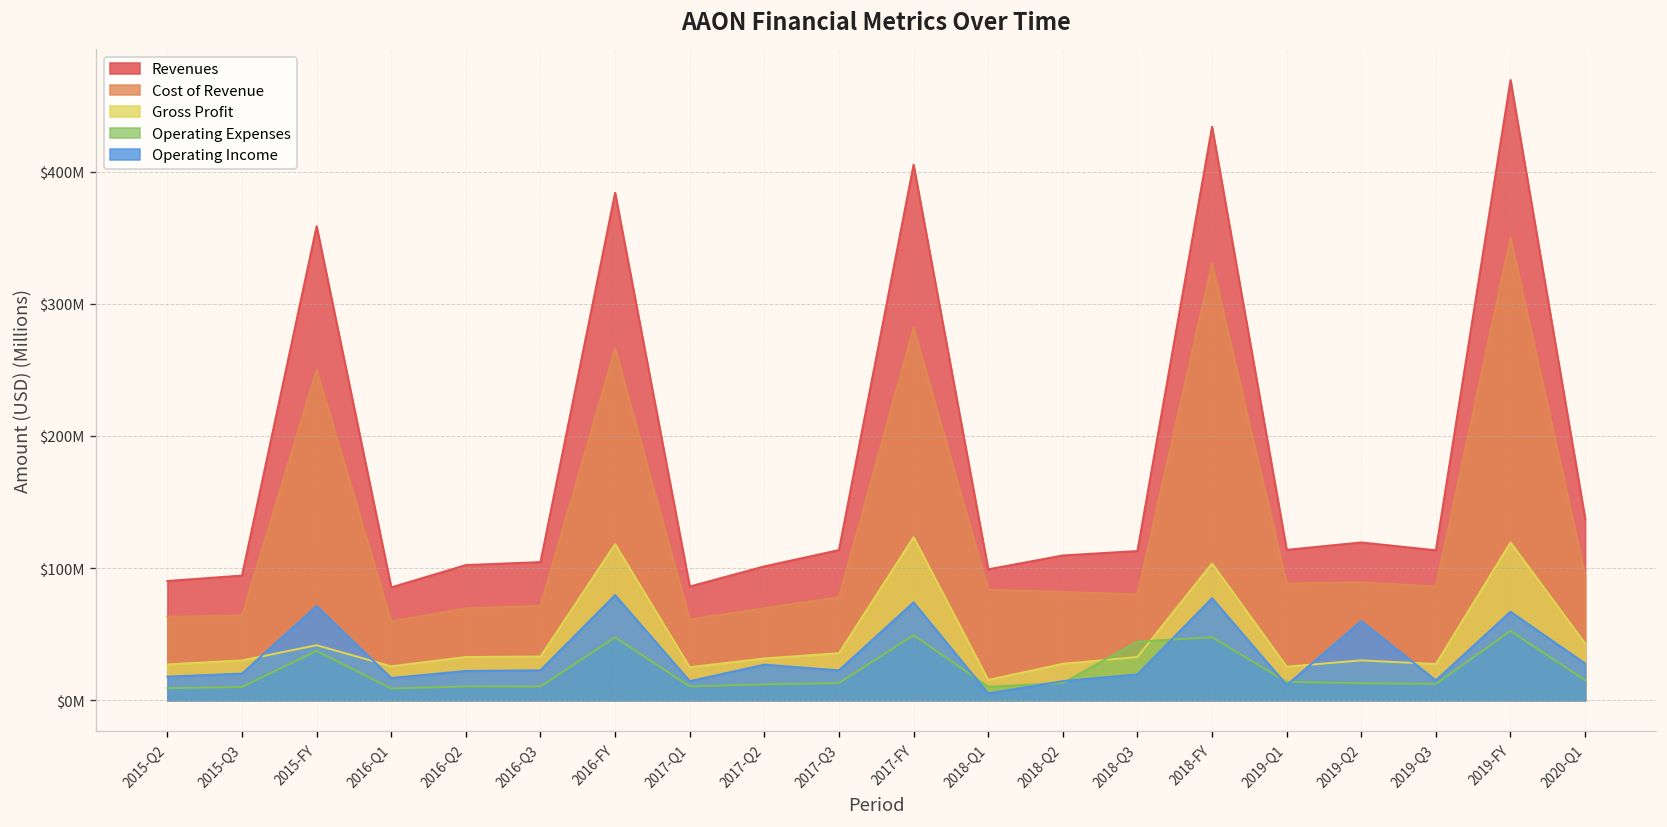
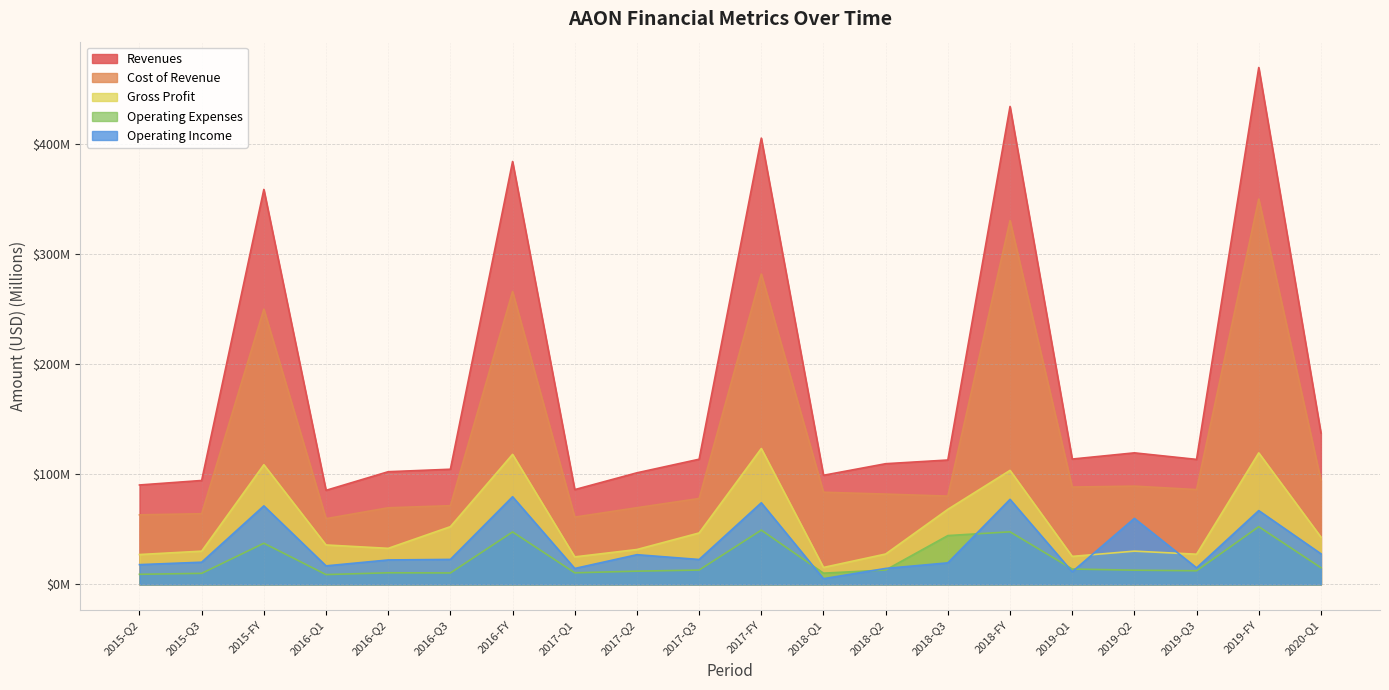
  {
    "Gross Profit": {
      "2015-Q2": "$27000000",
      "2015-Q3": "$30000000",
-     "2015-FY": "$42000000",
-     "2016-Q1": "$26000000",
+     "2015-FY": "$109000000",
+     "2016-Q1": "$36000000",
      "2016-Q2": "$33000000",
-     "2016-Q3": "$33000000",
+     "2016-Q3": "$52000000",
      "2016-FY": "$118000000",
      "2017-Q1": "$25000000",
      "2017-Q2": "$32000000",
-     "2017-Q3": "$36000000",
+     "2017-Q3": "$47000000",
      "2017-FY": "$123000000",
      "2018-Q1": "$15000000",
      "2018-Q2": "$28000000",
-     "2018-Q3": "$33000000",
+     "2018-Q3": "$68000000",
      "2018-FY": "$104000000",
      "2019-Q1": "$25000000",
      "2019-Q2": "$30000000",
      "2019-Q3": "$27000000",
      "2019-FY": "$119000000",
      "2020-Q1": "$43000000"
    },
    "Operating Expenses": {
      "2015-Q2": "$9000000",
      "2015-Q3": "$10000000",
      "2015-FY": "$37000000",
      "2016-Q1": "$9000000",
      "2016-Q2": "$11000000",
      "2016-Q3": "$10000000",
      "2016-FY": "$48000000",
      "2017-Q1": "$11000000",
      "2017-Q2": "$12000000",
      "2017-Q3": "$13000000",
      "2017-FY": "$49000000",
      "2018-Q1": "$10000000",
      "2018-Q3": "$44000000",
      "2018-FY": "$48000000",
      "2019-Q1": "$14000000",
      "2019-Q2": "$13000000",
      "2019-Q3": "$12000000",
      "2019-FY": "$52000000",
      "2020-Q1": "$15000000"
    },
    "Operating Income": {
      "2015-Q2": "$18000000",
      "2015-Q3": "$20000000",
      "2015-FY": "$71000000",
      "2016-Q1": "$17000000",
      "2016-Q2": "$22000000",
      "2016-Q3": "$23000000",
      "2016-FY": "$80000000",
      "2017-Q1": "$14000000",
      "2017-Q2": "$27000000",
      "2017-Q3": "$23000000",
      "2017-FY": "$74000000",
      "2018-Q1": "$5000000",
      "2018-Q3": "$20000000",
      "2018-FY": "$77000000",
      "2019-Q1": "$11000000",
      "2019-Q2": "$60000000",
      "2019-Q3": "$15000000",
      "2019-FY": "$67000000",
      "2020-Q1": "$28000000"
    }
  }
